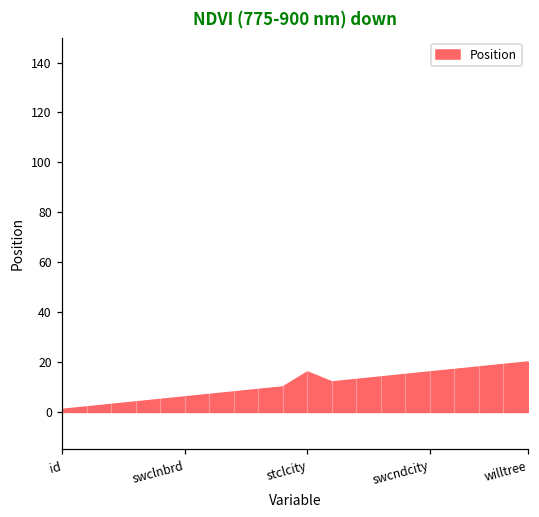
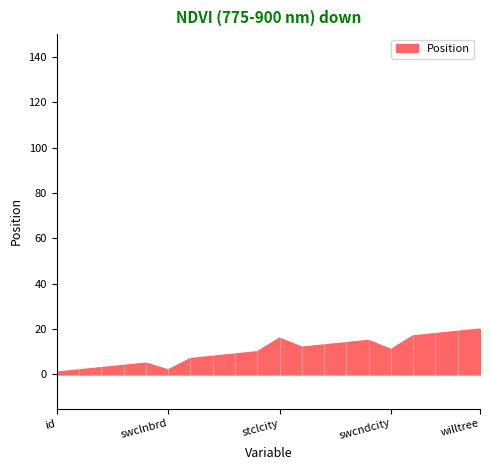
  {
    "id": 1,
-   "swclnbrd": 6,
+   "swclnbrd": 2,
    "stclcity": 16,
-   "swcndcity": 16,
+   "swcndcity": 11,
    "willtree": 20
  }
